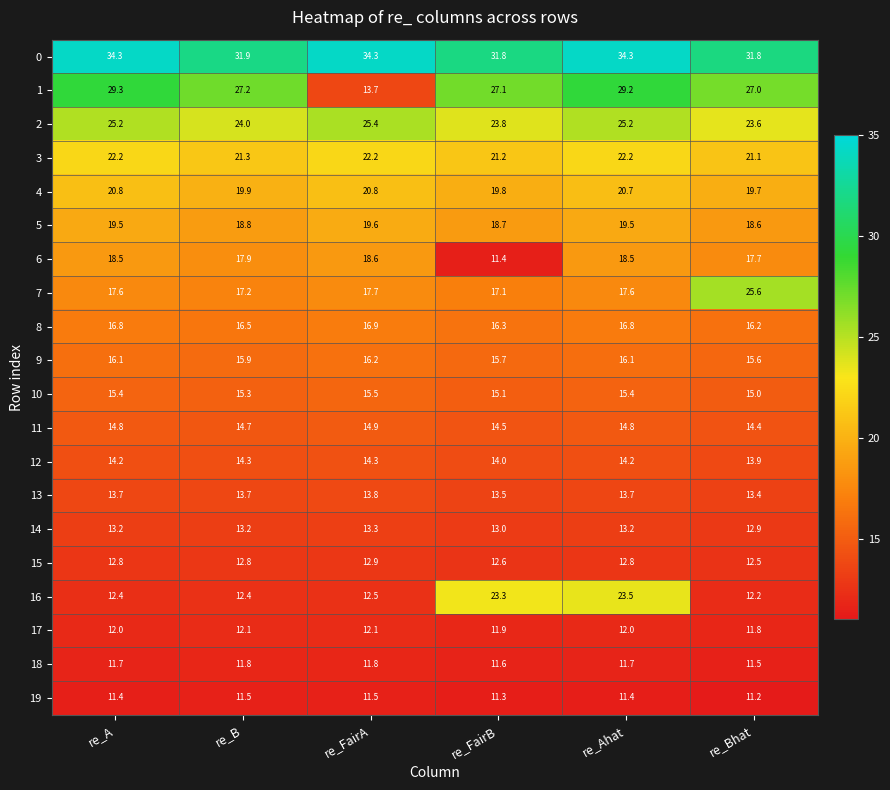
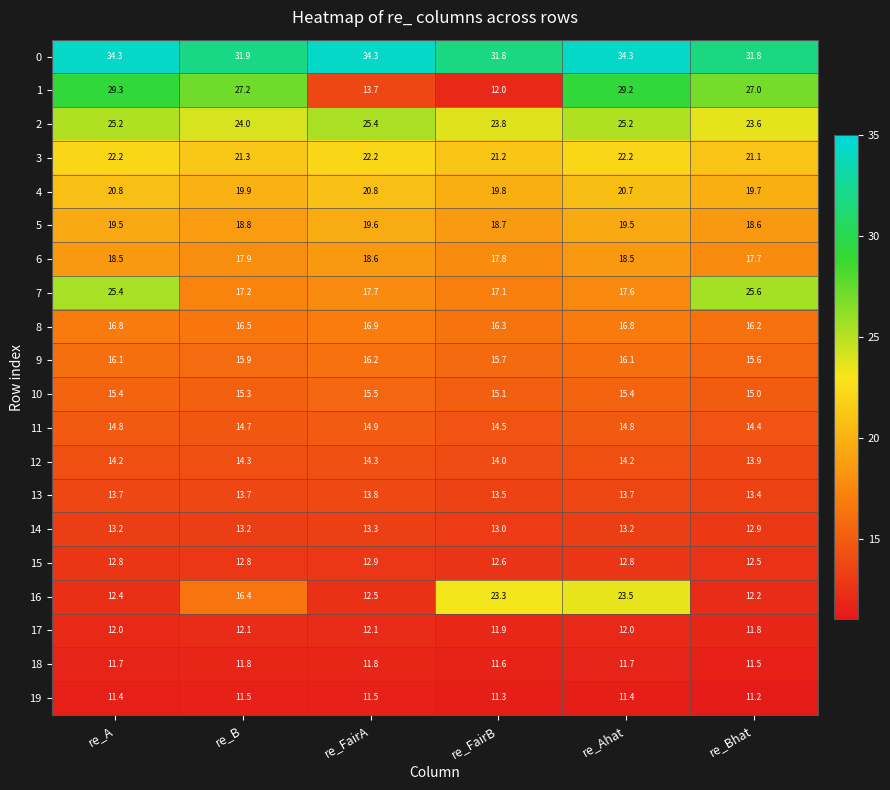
  {
    "0": {
      "re_A": 34.3,
      "re_B": 31.9,
      "re_FairA": 34.3,
      "re_FairB": 31.8,
      "re_Ahat": 34.3,
      "re_Bhat": 31.8
    },
    "1": {
      "re_A": 29.3,
      "re_B": 27.2,
      "re_FairA": 13.7,
-     "re_FairB": 27.1,
+     "re_FairB": 12.0,
      "re_Ahat": 29.2,
      "re_Bhat": 27.0
    },
    "2": {
      "re_A": 25.2,
      "re_B": 24.0,
      "re_FairA": 25.4,
      "re_FairB": 23.8,
      "re_Ahat": 25.2,
      "re_Bhat": 23.6
    },
    "3": {
      "re_A": 22.2,
      "re_B": 21.3,
      "re_FairA": 22.2,
      "re_FairB": 21.2,
      "re_Ahat": 22.2,
      "re_Bhat": 21.1
    },
    "4": {
      "re_A": 20.8,
      "re_B": 19.9,
      "re_FairA": 20.8,
      "re_FairB": 19.8,
      "re_Ahat": 20.7,
      "re_Bhat": 19.7
    },
    "5": {
      "re_A": 19.5,
      "re_B": 18.8,
      "re_FairA": 19.6,
      "re_FairB": 18.7,
      "re_Ahat": 19.5,
      "re_Bhat": 18.6
    },
    "6": {
      "re_A": 18.5,
      "re_B": 17.9,
      "re_FairA": 18.6,
-     "re_FairB": 11.4,
+     "re_FairB": 17.8,
      "re_Ahat": 18.5,
      "re_Bhat": 17.7
    },
    "7": {
-     "re_A": 17.6,
+     "re_A": 25.4,
      "re_B": 17.2,
      "re_FairA": 17.7,
      "re_FairB": 17.1,
      "re_Ahat": 17.6,
      "re_Bhat": 25.6
    },
    "8": {
      "re_A": 16.8,
      "re_B": 16.5,
      "re_FairA": 16.9,
      "re_FairB": 16.3,
      "re_Ahat": 16.8,
      "re_Bhat": 16.2
    },
    "9": {
      "re_A": 16.1,
      "re_B": 15.9,
      "re_FairA": 16.2,
      "re_FairB": 15.7,
      "re_Ahat": 16.1,
      "re_Bhat": 15.6
    },
    "10": {
      "re_A": 15.4,
      "re_B": 15.3,
      "re_FairA": 15.5,
      "re_FairB": 15.1,
      "re_Ahat": 15.4,
      "re_Bhat": 15.0
    },
    "11": {
      "re_A": 14.8,
      "re_B": 14.7,
      "re_FairA": 14.9,
      "re_FairB": 14.5,
      "re_Ahat": 14.8,
      "re_Bhat": 14.4
    },
    "12": {
      "re_A": 14.2,
      "re_B": 14.3,
      "re_FairA": 14.3,
      "re_FairB": 14.0,
      "re_Ahat": 14.2,
      "re_Bhat": 13.9
    },
    "13": {
      "re_A": 13.7,
      "re_B": 13.7,
      "re_FairA": 13.8,
      "re_FairB": 13.5,
      "re_Ahat": 13.7,
      "re_Bhat": 13.4
    },
    "14": {
      "re_A": 13.2,
      "re_B": 13.2,
      "re_FairA": 13.3,
      "re_FairB": 13.0,
      "re_Ahat": 13.2,
      "re_Bhat": 12.9
    },
    "15": {
      "re_A": 12.8,
      "re_B": 12.8,
      "re_FairA": 12.9,
      "re_FairB": 12.6,
      "re_Ahat": 12.8,
      "re_Bhat": 12.5
    },
    "16": {
      "re_A": 12.4,
-     "re_B": 12.4,
+     "re_B": 16.4,
      "re_FairA": 12.5,
      "re_FairB": 23.3,
      "re_Ahat": 23.5,
      "re_Bhat": 12.2
    },
    "17": {
      "re_A": 12.0,
      "re_B": 12.1,
      "re_FairA": 12.1,
      "re_FairB": 11.9,
      "re_Ahat": 12.0,
      "re_Bhat": 11.8
    },
    "18": {
      "re_A": 11.7,
      "re_B": 11.8,
      "re_FairA": 11.8,
      "re_FairB": 11.6,
      "re_Ahat": 11.7,
      "re_Bhat": 11.5
    },
    "19": {
      "re_A": 11.4,
      "re_B": 11.5,
      "re_FairA": 11.5,
      "re_FairB": 11.3,
      "re_Ahat": 11.4,
      "re_Bhat": 11.2
    }
  }
